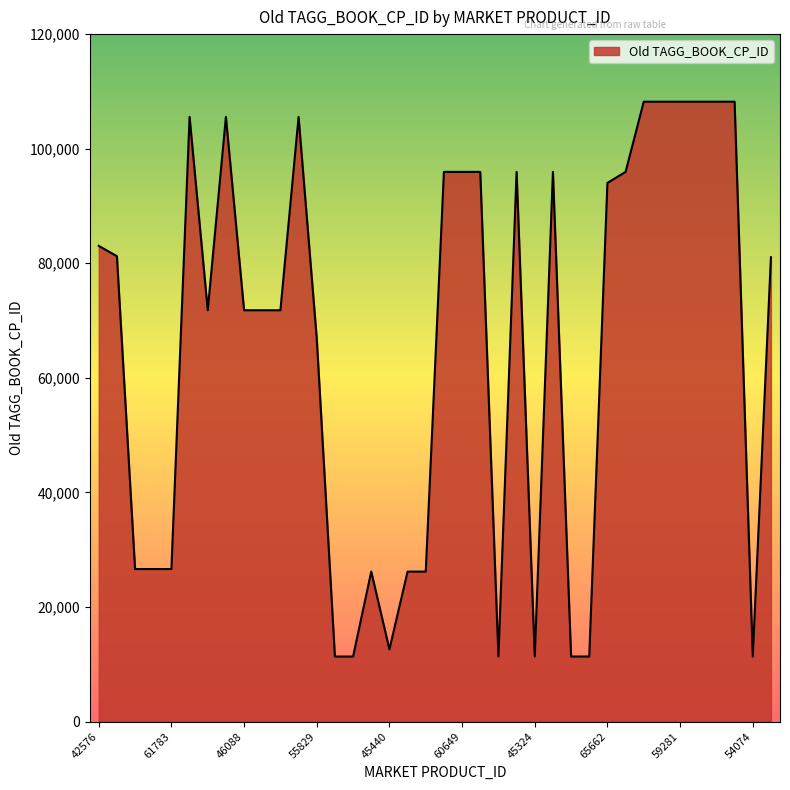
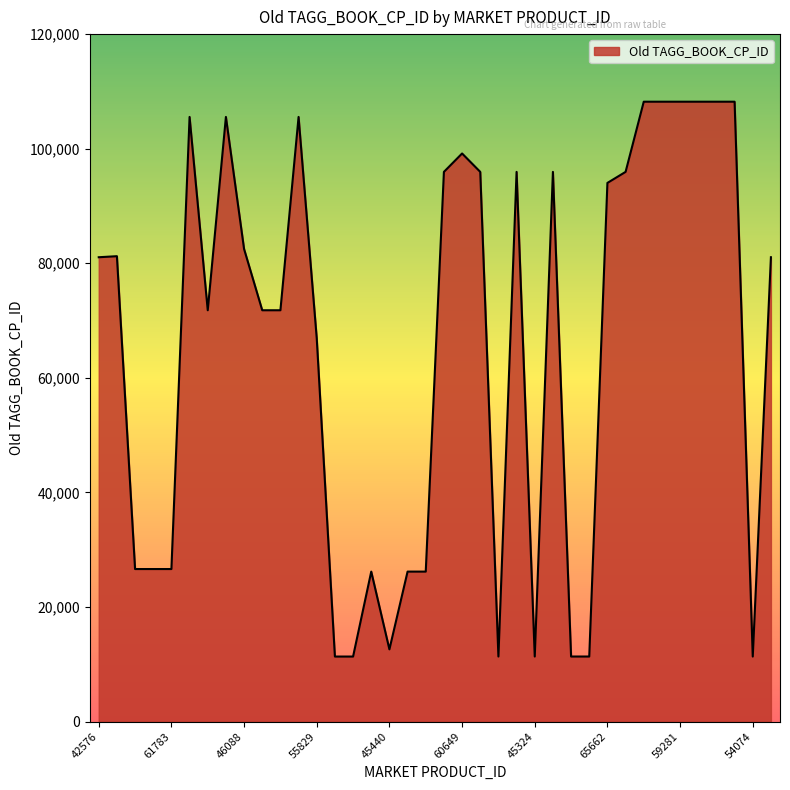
  {
-   "42576": "83,000",
+   "42576": "81,000",
    "61783": "27,000",
-   "46088": "72,000",
+   "46088": "82,000",
    "55829": "67,000",
    "45440": "13,000",
-   "60649": "96,000",
+   "60649": "99,000",
    "45324": "11,000",
    "65662": "94,000",
    "59281": "108,000",
    "54074": "11,000"
  }
